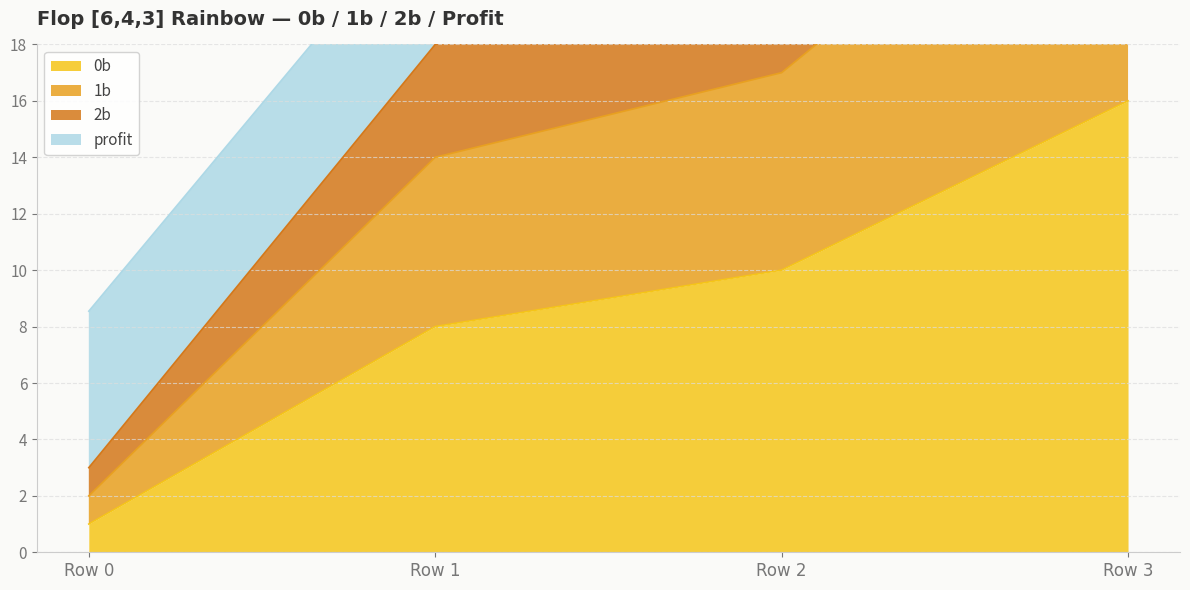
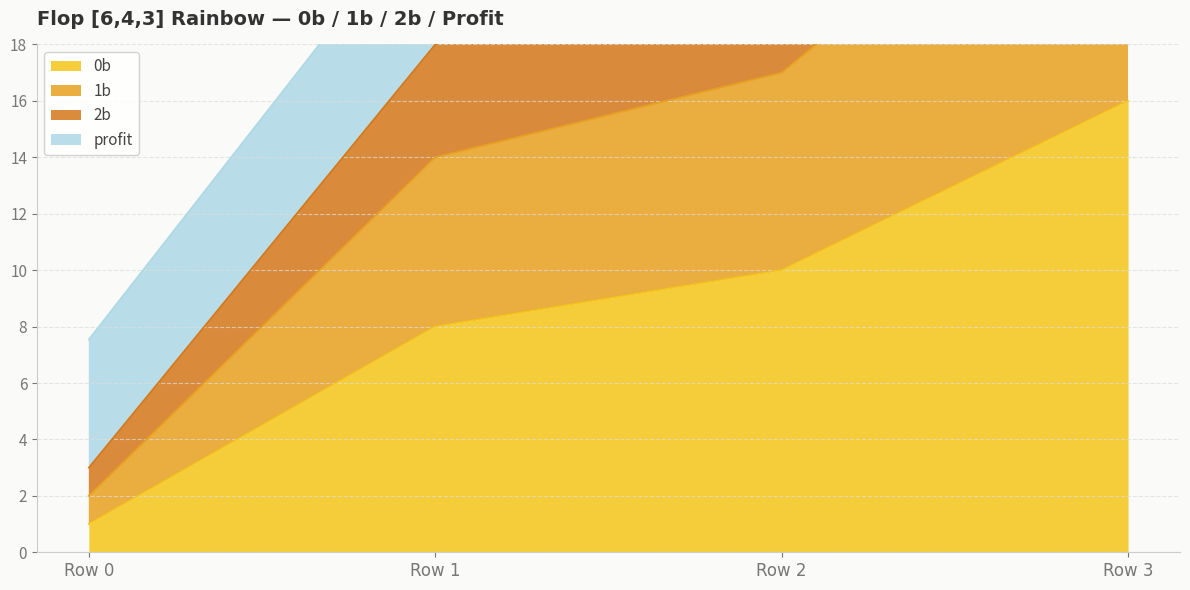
  {
    "profit": {
-     "Row 0": 5.5
+     "Row 0": 4.5
    }
  }
